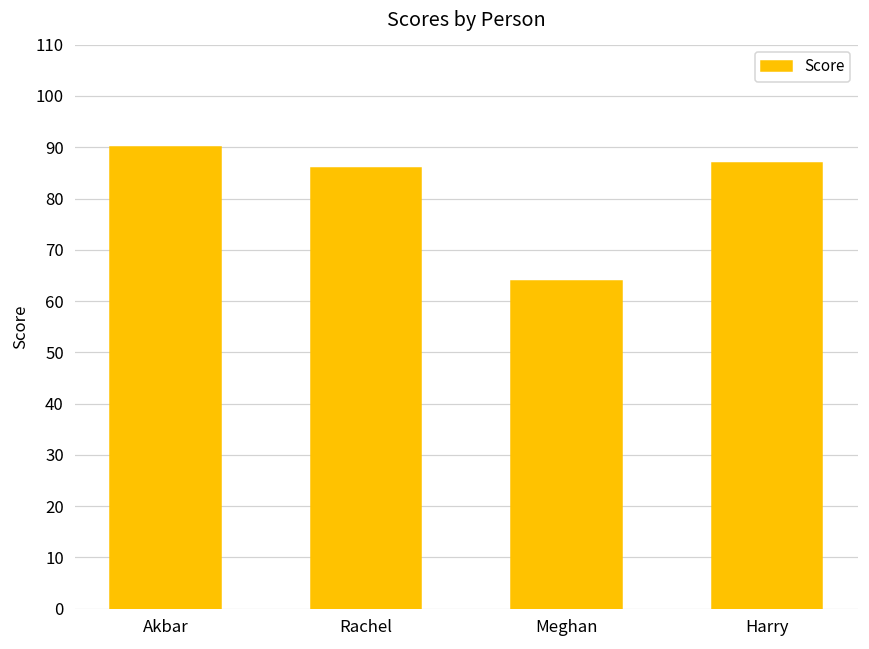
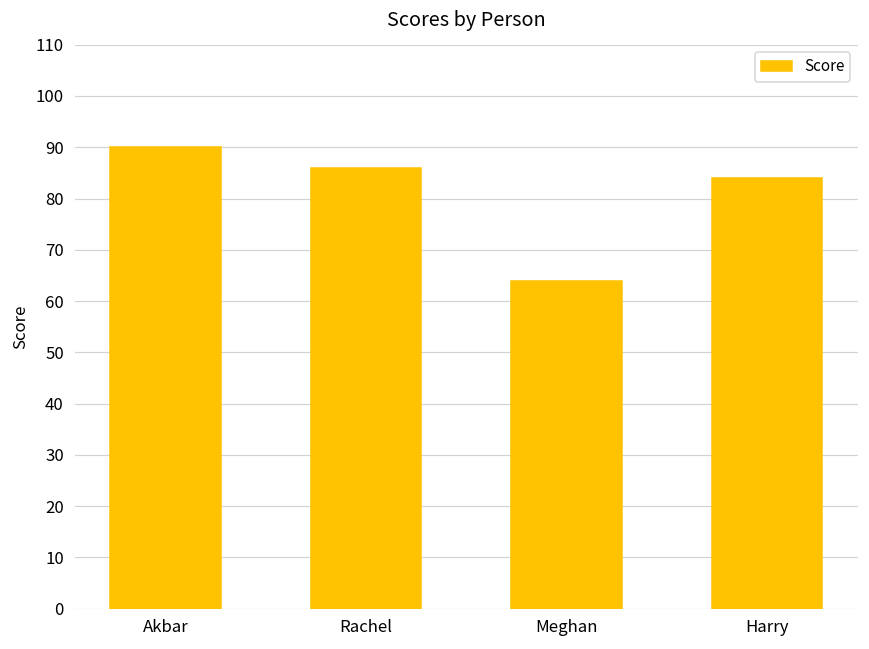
  {
    "Akbar": 90,
    "Rachel": 86,
    "Meghan": 64,
-   "Harry": 87
+   "Harry": 84
  }
